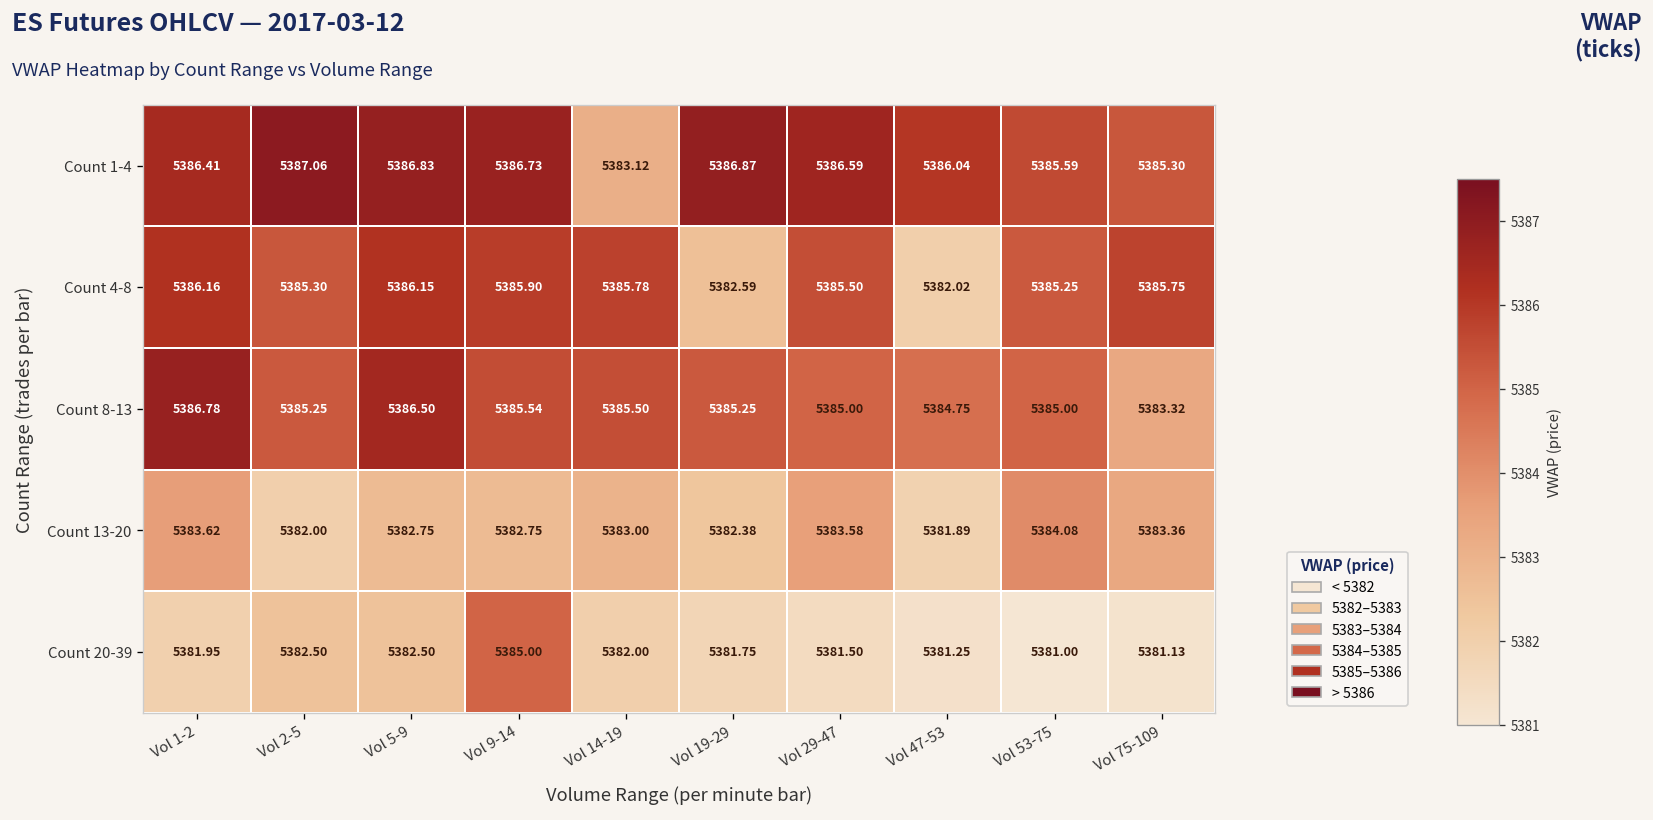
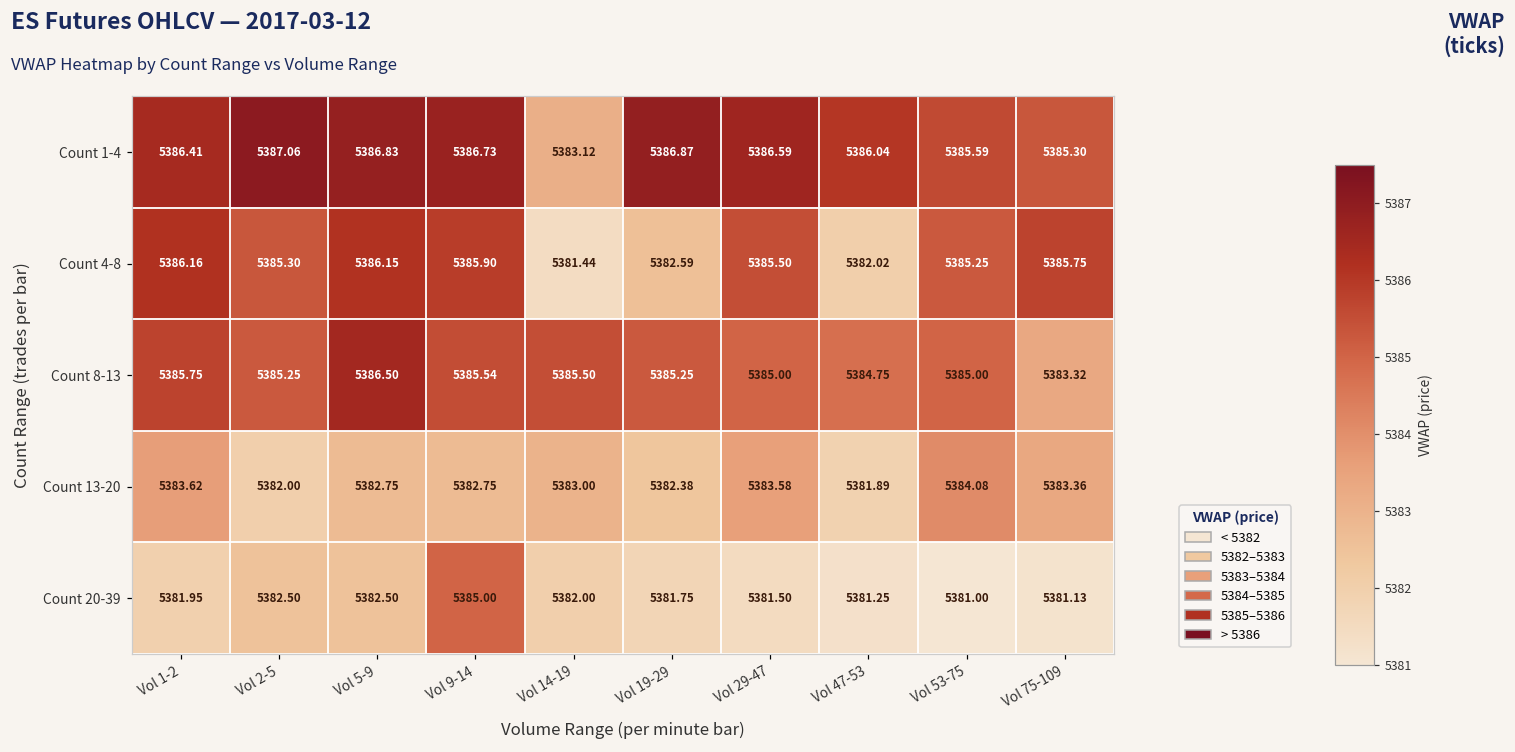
  {
    "Count 1-4": {
      "Vol 1-2": 5386.41,
      "Vol 2-5": 5387.06,
      "Vol 5-9": 5386.83,
      "Vol 9-14": 5386.73,
      "Vol 14-19": 5383.12,
      "Vol 19-29": 5386.87,
      "Vol 29-47": 5386.59,
      "Vol 47-53": 5386.04,
      "Vol 53-75": 5385.59,
      "Vol 75-109": 5385.30
    },
    "Count 4-8": {
      "Vol 1-2": 5386.16,
      "Vol 2-5": 5385.30,
      "Vol 5-9": 5386.15,
      "Vol 9-14": 5385.90,
-     "Vol 14-19": 5385.78,
+     "Vol 14-19": 5381.44,
      "Vol 19-29": 5382.59,
      "Vol 29-47": 5385.50,
      "Vol 47-53": 5382.02,
      "Vol 53-75": 5385.25,
      "Vol 75-109": 5385.75
    },
    "Count 8-13": {
-     "Vol 1-2": 5386.78,
+     "Vol 1-2": 5385.75,
      "Vol 2-5": 5385.25,
      "Vol 5-9": 5386.50,
      "Vol 9-14": 5385.54,
      "Vol 14-19": 5385.50,
      "Vol 19-29": 5385.25,
      "Vol 29-47": 5385.00,
      "Vol 47-53": 5384.75,
      "Vol 53-75": 5385.00,
      "Vol 75-109": 5383.32
    },
    "Count 13-20": {
      "Vol 1-2": 5383.62,
      "Vol 2-5": 5382.00,
      "Vol 5-9": 5382.75,
      "Vol 9-14": 5382.75,
      "Vol 14-19": 5383.00,
      "Vol 19-29": 5382.38,
      "Vol 29-47": 5383.58,
      "Vol 47-53": 5381.89,
      "Vol 53-75": 5384.08,
      "Vol 75-109": 5383.36
    },
    "Count 20-39": {
      "Vol 1-2": 5381.95,
      "Vol 2-5": 5382.50,
      "Vol 5-9": 5382.50,
      "Vol 9-14": 5385.00,
      "Vol 14-19": 5382.00,
      "Vol 19-29": 5381.75,
      "Vol 29-47": 5381.50,
      "Vol 47-53": 5381.25,
      "Vol 53-75": 5381.00,
      "Vol 75-109": 5381.13
    }
  }
